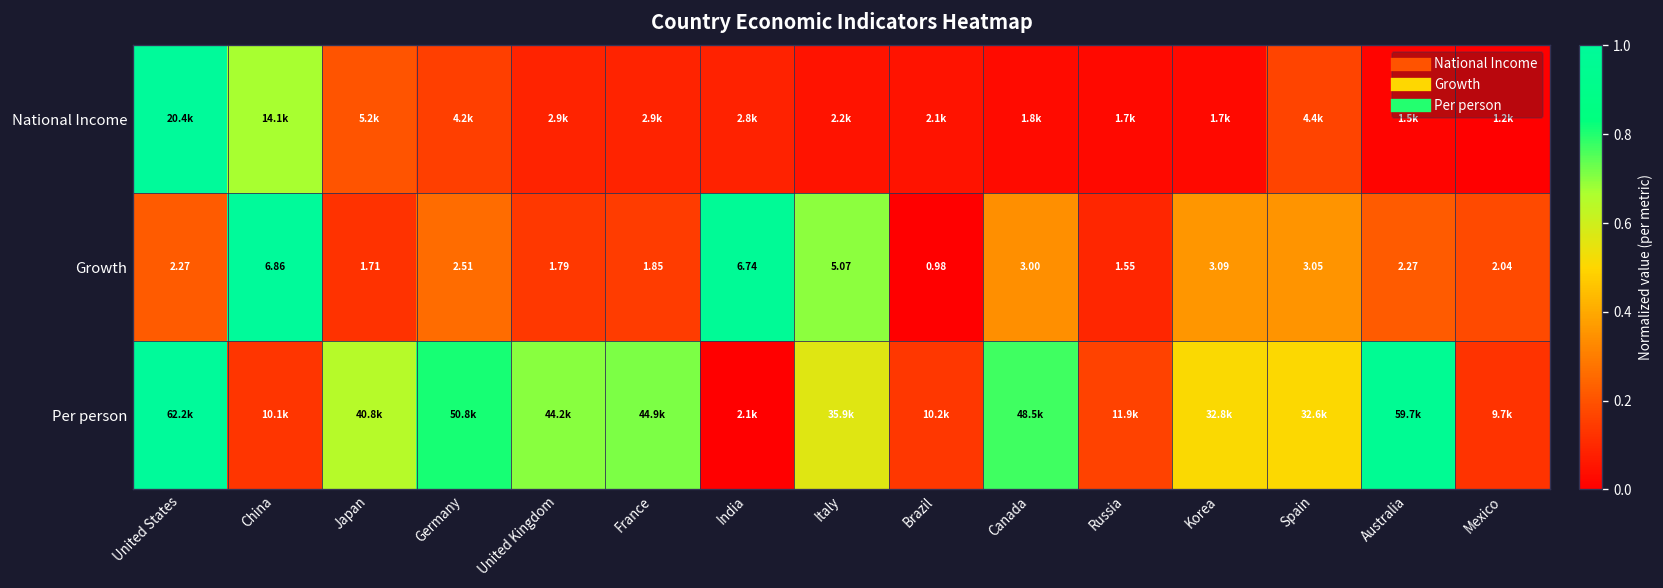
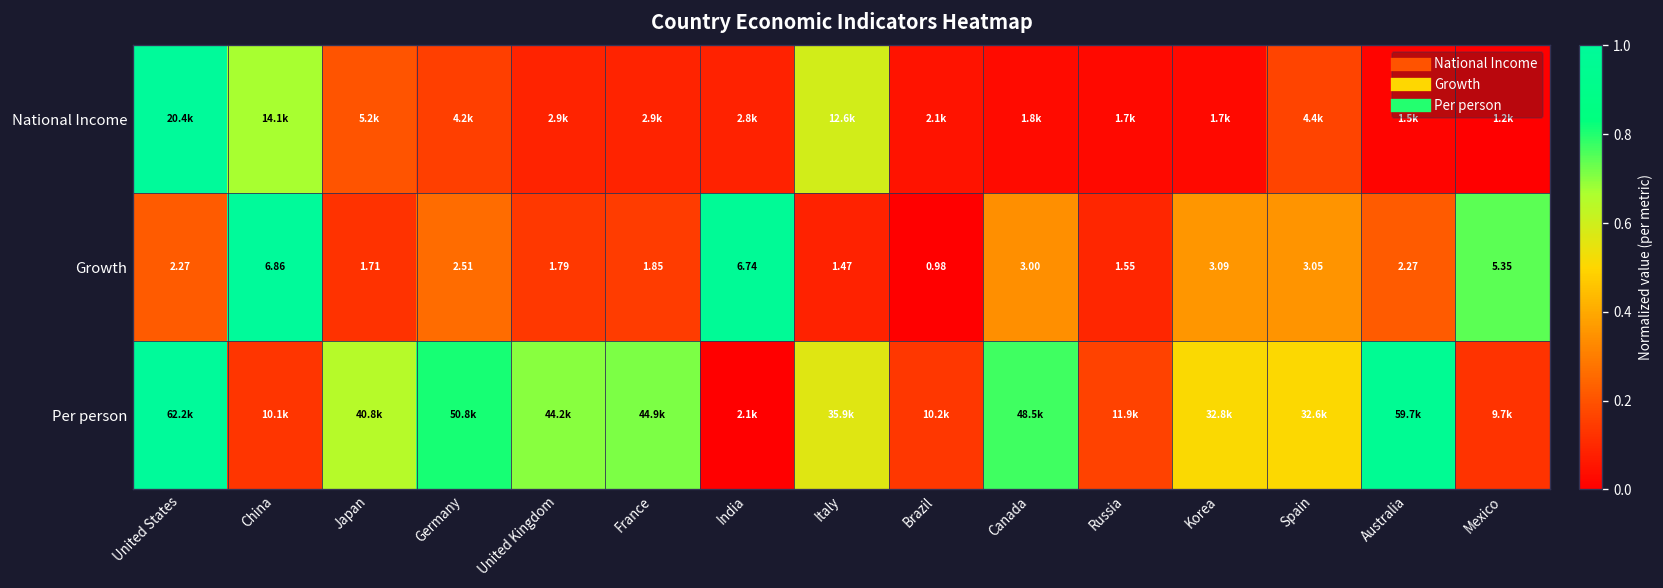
  {
    "National Income": {
      "United States": "20.4k",
      "China": "14.1k",
      "Japan": "5.2k",
      "Germany": "4.2k",
      "United Kingdom": "2.9k",
      "France": "2.9k",
      "India": "2.8k",
-     "Italy": "2.2k",
+     "Italy": "12.6k",
      "Brazil": "2.1k",
      "Canada": "1.8k",
      "Russia": "1.7k",
      "Korea": "1.7k",
      "Spain": "4.4k",
      "Australia": "1.5k",
      "Mexico": "1.2k"
    },
    "Growth": {
      "United States": "2.27",
      "China": "6.86",
      "Japan": "1.71",
      "Germany": "2.51",
      "United Kingdom": "1.79",
      "France": "1.85",
      "India": "6.74",
-     "Italy": "5.07",
+     "Italy": "1.47",
      "Brazil": "0.98",
      "Canada": "3.00",
      "Russia": "1.55",
      "Korea": "3.09",
      "Spain": "3.05",
      "Australia": "2.27",
-     "Mexico": "2.04"
+     "Mexico": "5.35"
    },
    "Per person": {
      "United States": "62.2k",
      "China": "10.1k",
      "Japan": "40.8k",
      "Germany": "50.8k",
      "United Kingdom": "44.2k",
      "France": "44.9k",
      "India": "2.1k",
      "Italy": "35.9k",
      "Brazil": "10.2k",
      "Canada": "48.5k",
      "Russia": "11.9k",
      "Korea": "32.8k",
      "Spain": "32.6k",
      "Australia": "59.7k",
      "Mexico": "9.7k"
    }
  }
